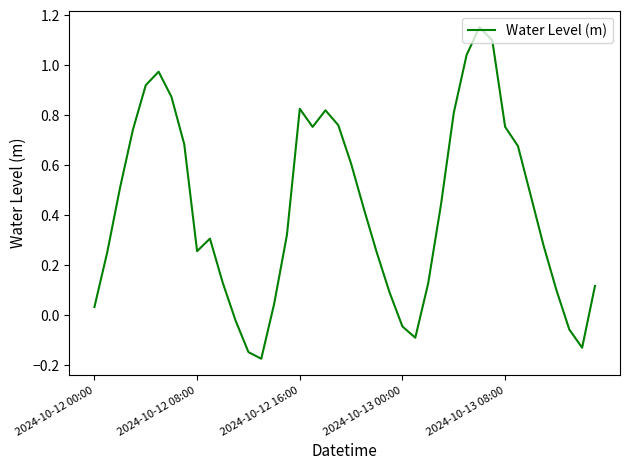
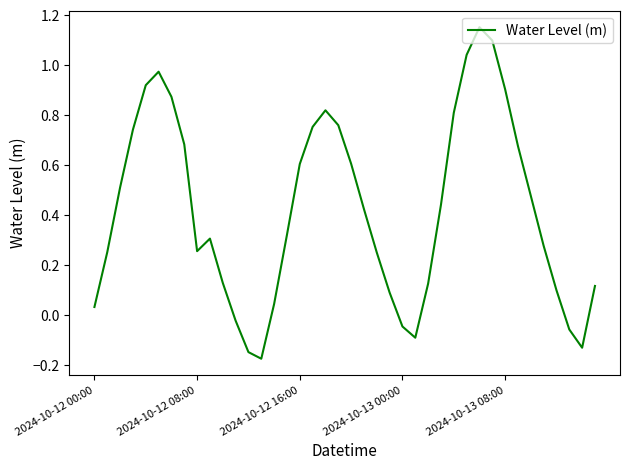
  {
    "2024-10-12 00:00": 0.03,
    "2024-10-12 08:00": 0.26,
-   "2024-10-12 16:00": 0.83,
+   "2024-10-12 16:00": 0.61,
    "2024-10-13 00:00": -0.05,
-   "2024-10-13 08:00": 0.75
+   "2024-10-13 08:00": 0.90
  }
